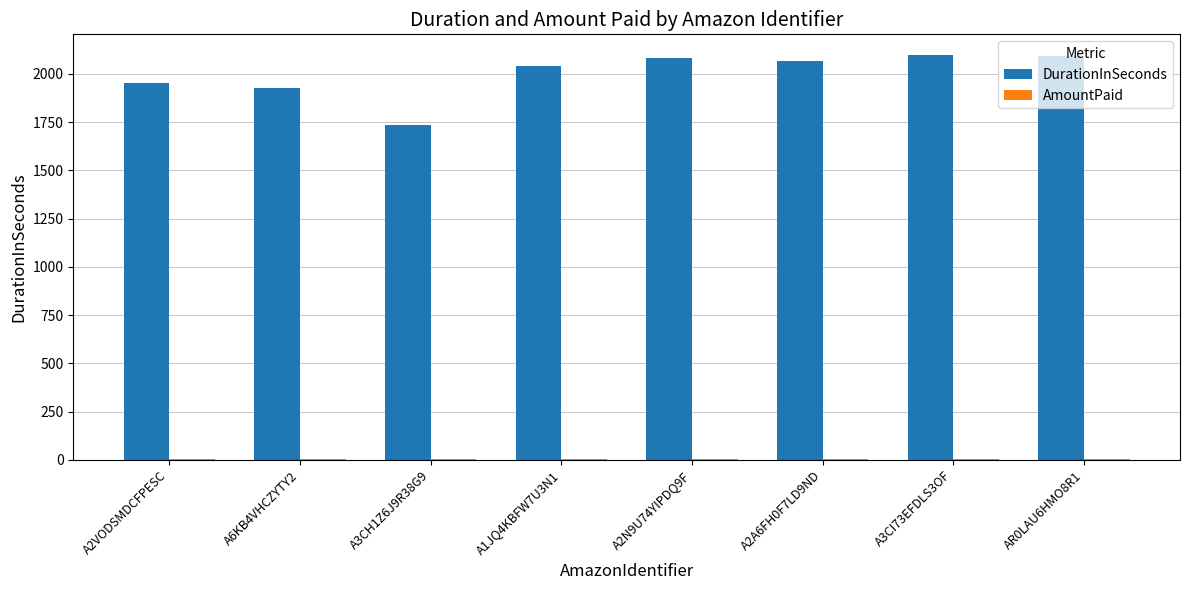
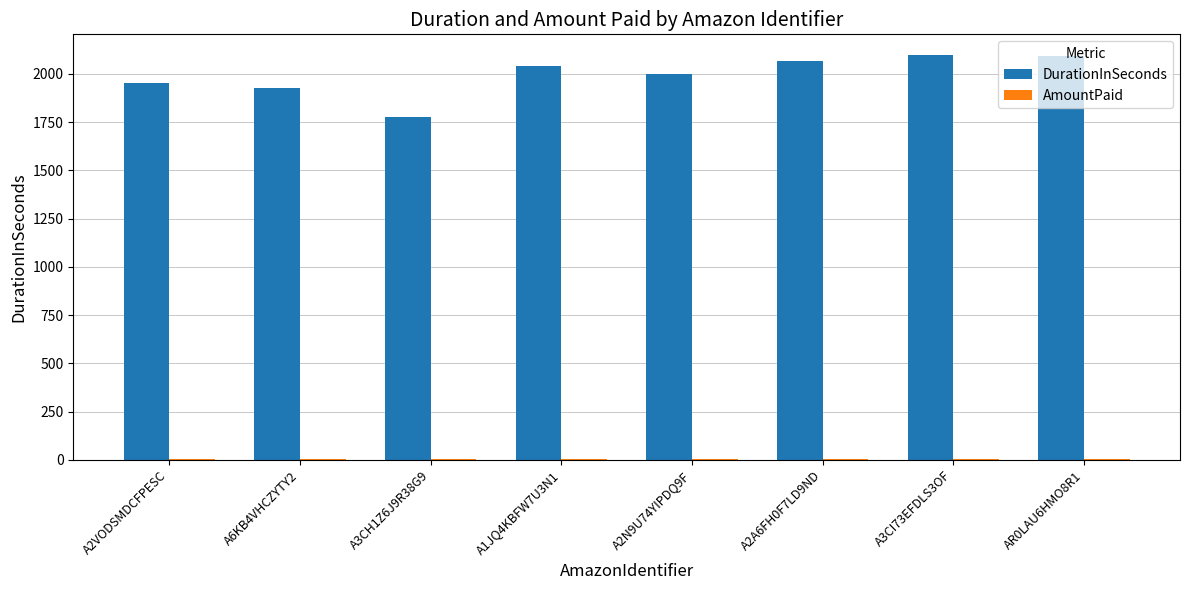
  {
    "DurationInSeconds": {
      "A2VODSMDCFPESC": 1950,
      "A6KB4VHCZYTY2": 1930,
-     "A3CH1Z6J9R38G9": 1740,
+     "A3CH1Z6J9R38G9": 1780,
      "A1JQ4KBFW7U3N1": 2040,
-     "A2N9U74YIPDQ9F": 2080,
+     "A2N9U74YIPDQ9F": 2000,
      "A2A6FH0F7LD9ND": 2070,
      "A3CI73EFDLS3OF": 2100
    }
  }
